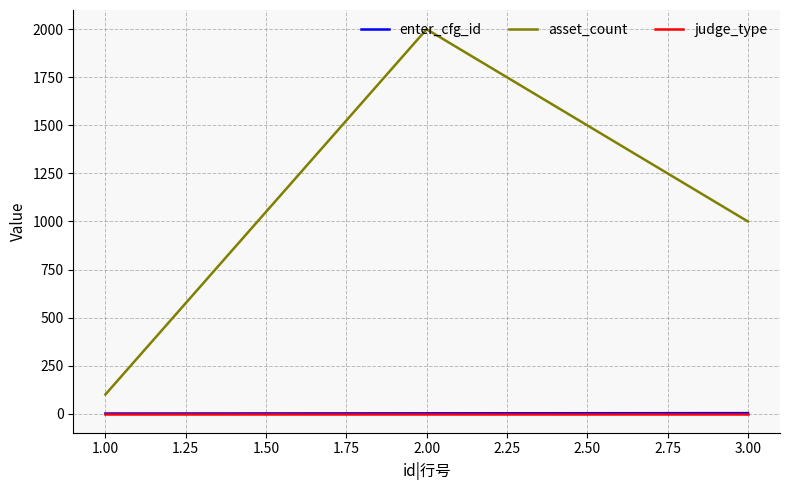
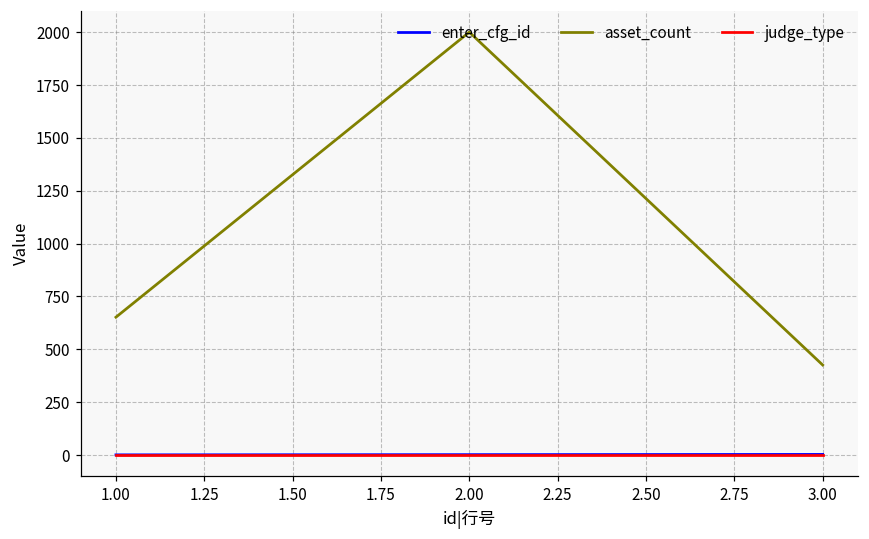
  {
    "asset_count": {
-     "1.00": 100,
+     "1.00": 650,
      "2.00": 2000,
-     "3.00": 1000
+     "3.00": 430
    }
  }
